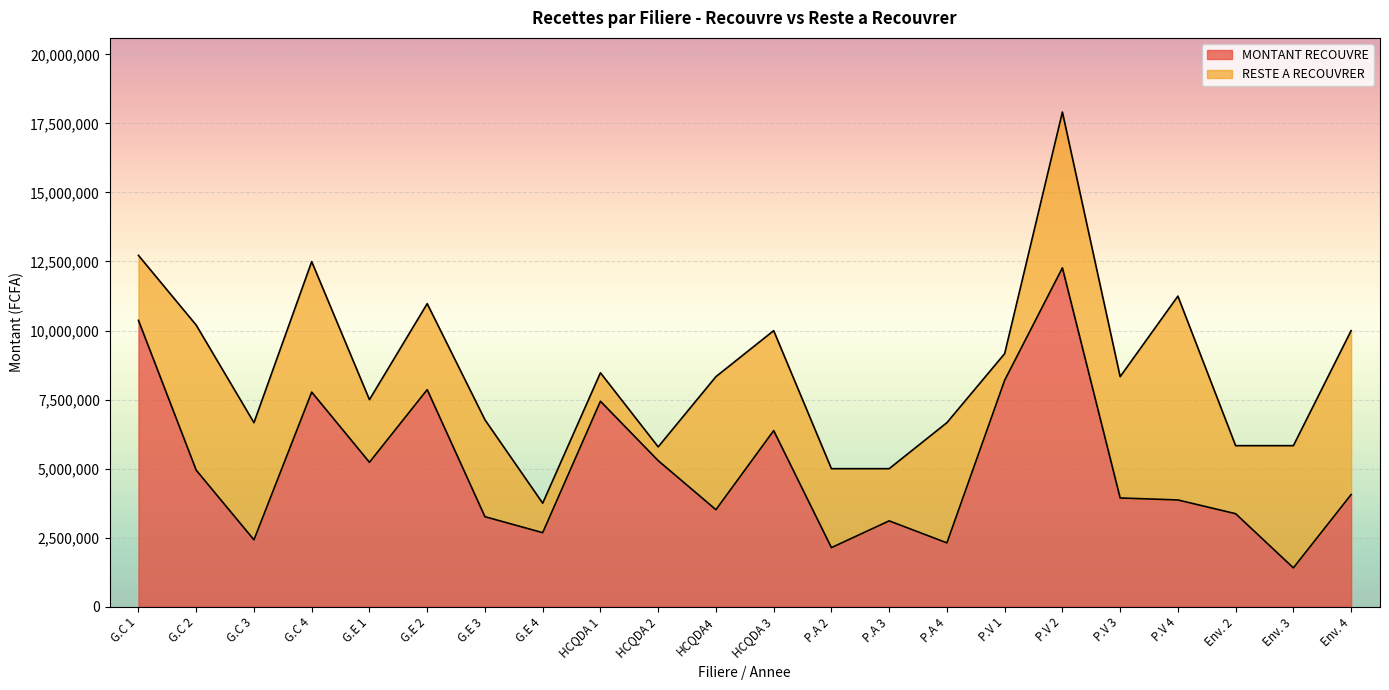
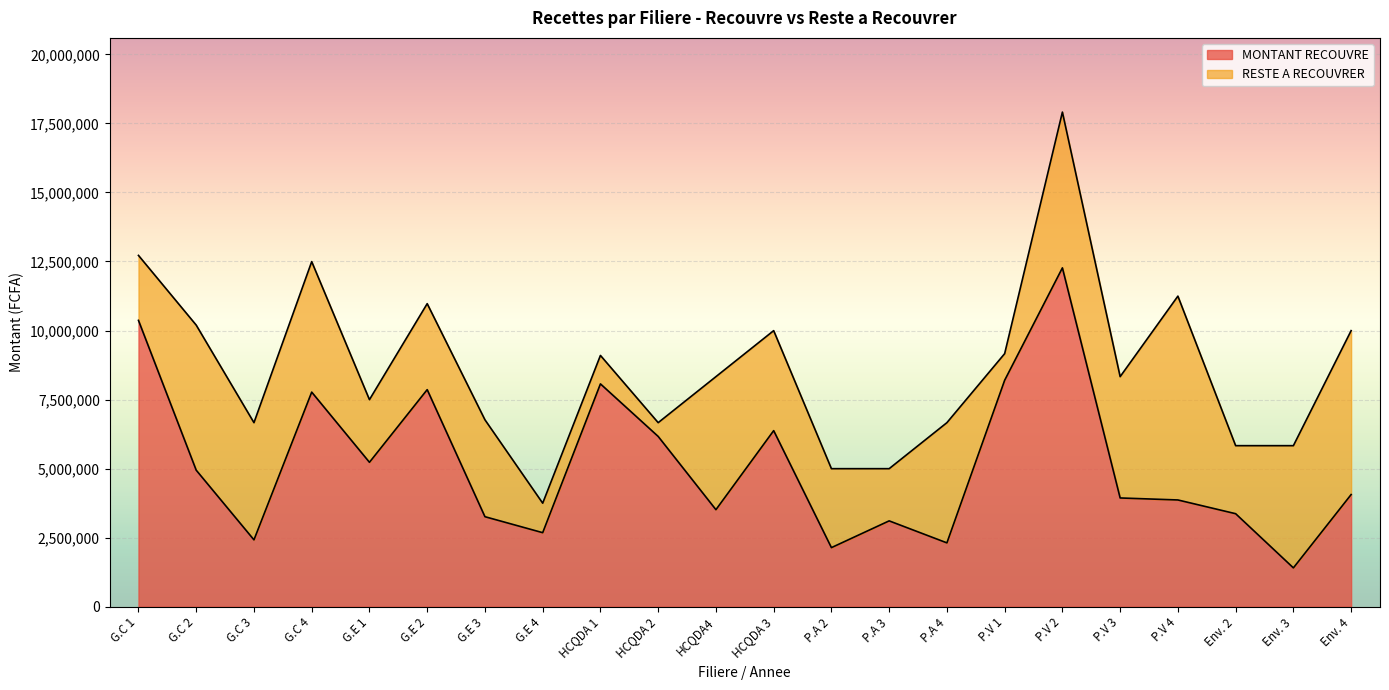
  {
    "MONTANT RECOUVRE": {
      "G.C 1": "10,400,000",
      "G.C 2": "4,900,000",
      "G.C 3": "2,400,000",
      "G.C 4": "7,800,000",
      "G.E 1": "5,200,000",
      "G.E 2": "7,900,000",
      "G.E 3": "3,300,000",
      "G.E 4": "2,700,000",
-     "HCQDA 1": "7,400,000",
-     "HCQDA 2": "5,300,000",
+     "HCQDA 1": "8,100,000",
+     "HCQDA 2": "6,200,000",
      "HCQDA4": "3,500,000",
      "HCQDA 3": "6,400,000",
      "P.A 2": "2,100,000",
      "P.A 3": "3,100,000",
      "P.A 4": "2,300,000",
      "P.V 1": "8,200,000",
      "P.V 2": "12,300,000",
      "P.V 3": "3,900,000",
      "P.V 4": "3,900,000",
      "Env. 2": "3,400,000",
      "Env. 3": "1,400,000",
      "Env. 4": "4,100,000"
    },
    "RESTE A RECOUVRER": {
      "G.C 1": "2,400,000",
      "G.C 2": "5,300,000",
      "G.C 3": "4,200,000",
      "G.C 4": "4,700,000",
      "G.E 1": "2,300,000",
      "G.E 2": "3,100,000",
      "G.E 3": "3,500,000",
      "G.E 4": "1,100,000",
      "HCQDA 1": "1,000,000",
      "HCQDA 2": "500,000",
      "HCQDA4": "4,800,000",
      "HCQDA 3": "3,600,000",
      "P.A 2": "2,900,000",
      "P.A 3": "1,900,000",
      "P.A 4": "4,400,000",
      "P.V 1": "1,000,000",
      "P.V 2": "5,600,000",
      "P.V 3": "4,400,000",
      "P.V 4": "7,400,000",
      "Env. 2": "2,500,000",
      "Env. 3": "4,400,000",
      "Env. 4": "5,900,000"
    }
  }
